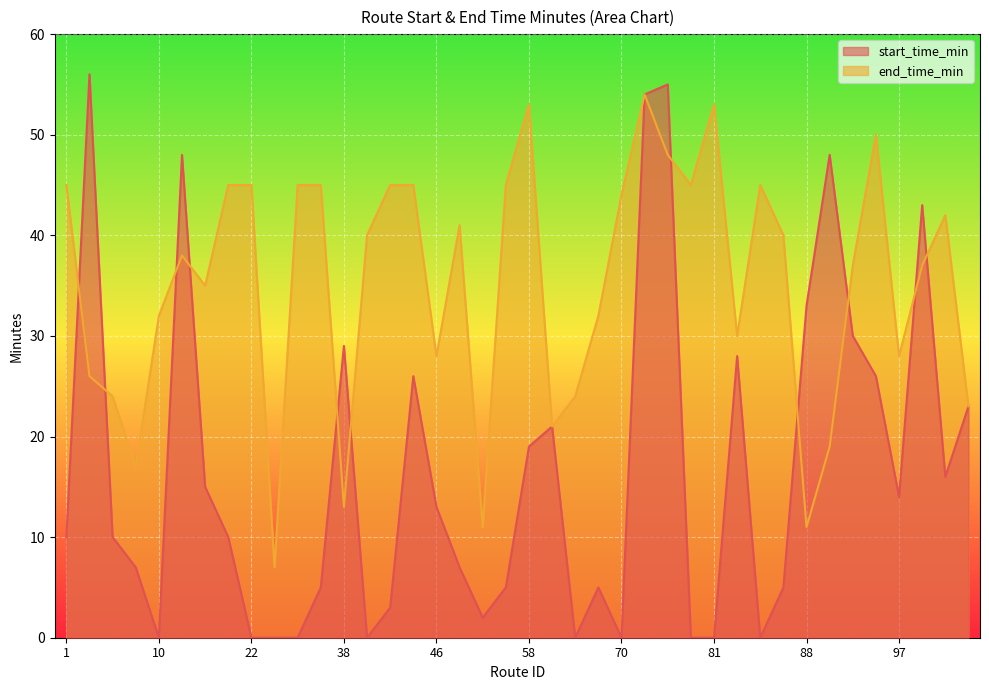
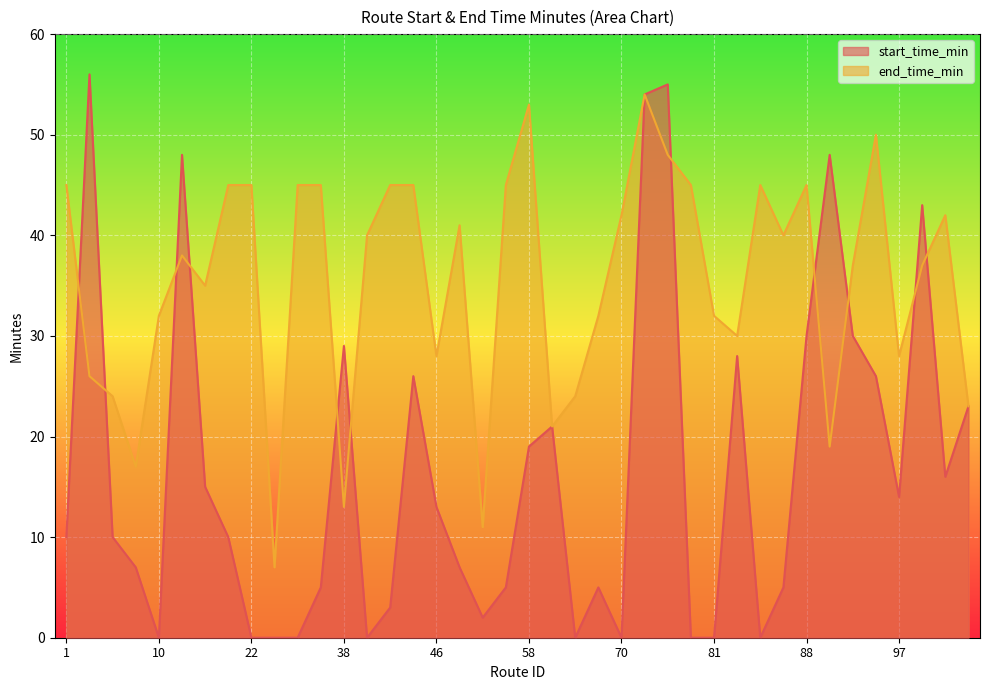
  {
    "start_time_min": {
      "46": 13,
      "58": 19,
      "70": 0,
      "81": 0,
-     "88": 33,
+     "88": 30,
      "97": 14
    },
    "end_time_min": {
      "46": 28,
      "58": 53,
-     "70": 44,
-     "81": 53,
-     "88": 11,
+     "70": 42,
+     "81": 32,
+     "88": 45,
      "97": 28
    }
  }
